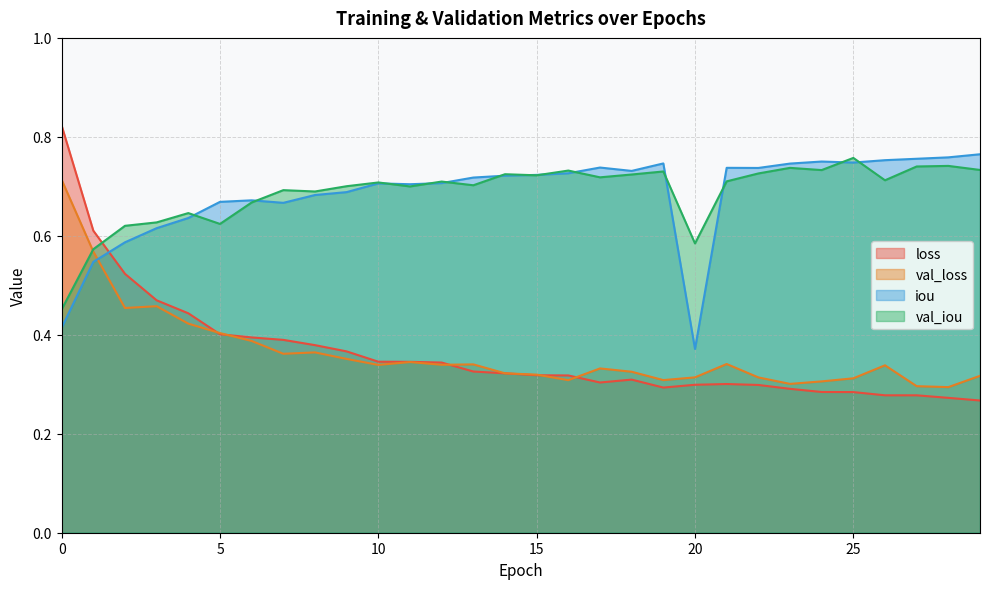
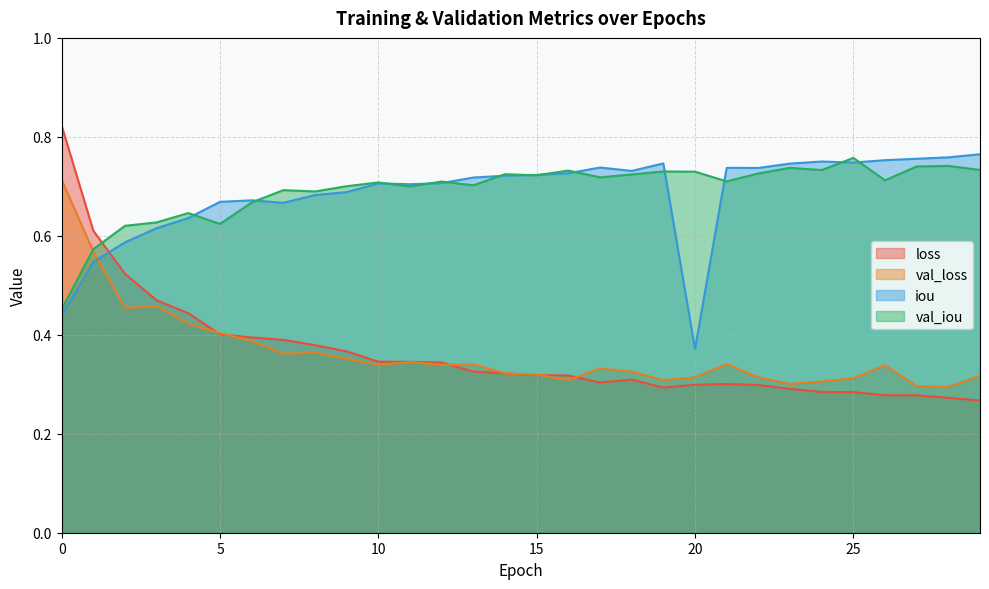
  {
    "iou": {
-     "0": 0.41,
+     "0": 0.44,
      "5": 0.67,
      "20": 0.37,
      "25": 0.75
    },
    "val_iou": {
      "0": 0.45,
      "5": 0.62,
-     "20": 0.58,
+     "20": 0.73,
      "25": 0.76
    }
  }
